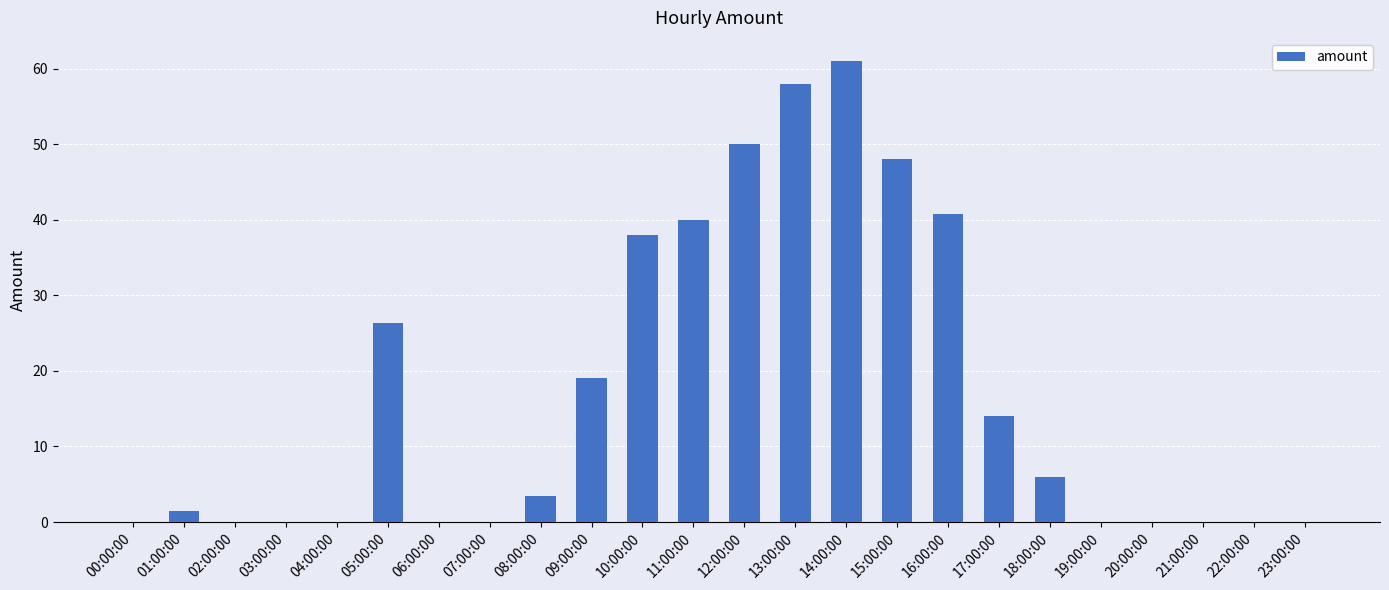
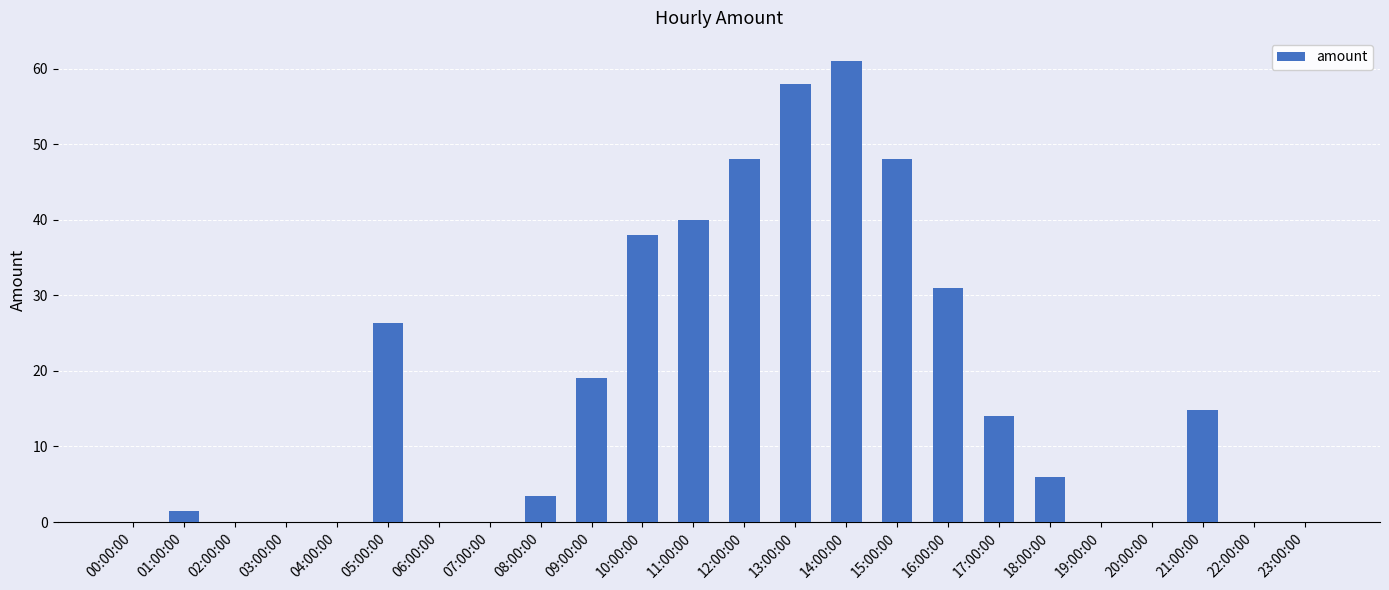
  {
    "00:00:00": 0,
    "01:00:00": 2,
    "02:00:00": 0,
    "03:00:00": 0,
    "04:00:00": 0,
    "05:00:00": 26,
    "06:00:00": 0,
    "07:00:00": 0,
    "08:00:00": 3,
    "09:00:00": 19,
    "10:00:00": 38,
    "11:00:00": 40,
-   "12:00:00": 50,
+   "12:00:00": 48,
    "13:00:00": 58,
    "14:00:00": 61,
    "15:00:00": 48,
-   "16:00:00": 41,
+   "16:00:00": 31,
    "17:00:00": 14,
    "18:00:00": 6,
    "19:00:00": 0,
    "20:00:00": 0,
-   "21:00:00": 0,
+   "21:00:00": 15,
    "22:00:00": 0,
    "23:00:00": 0
  }
